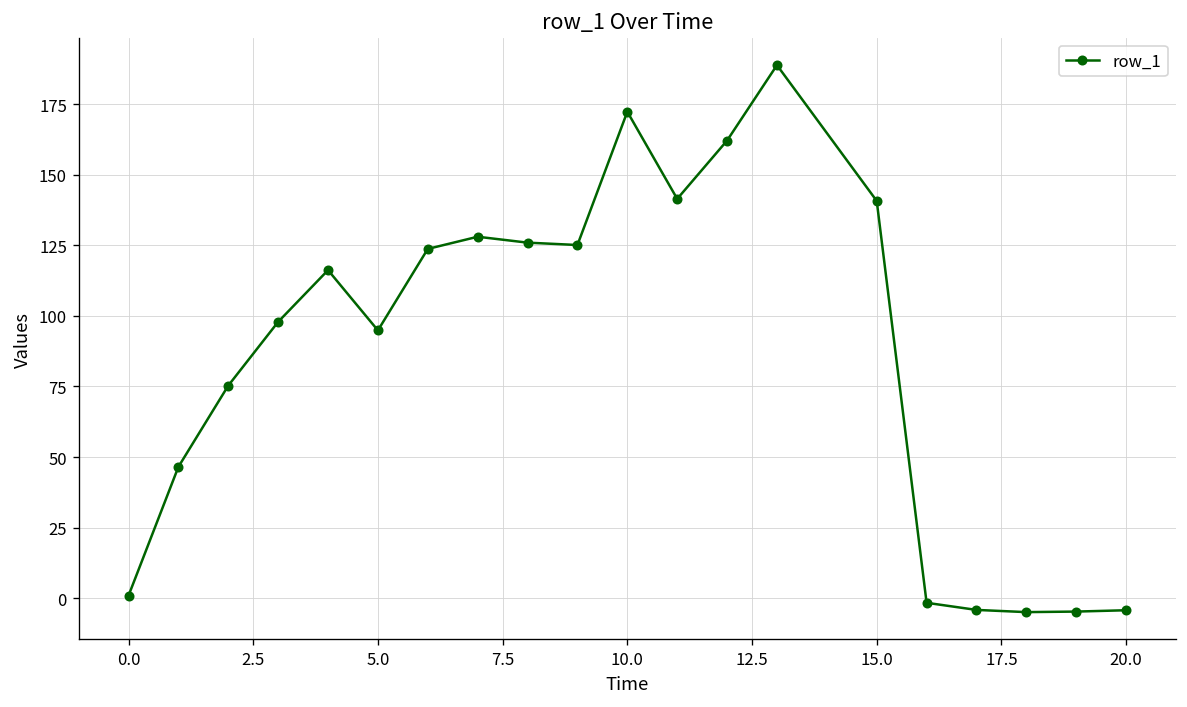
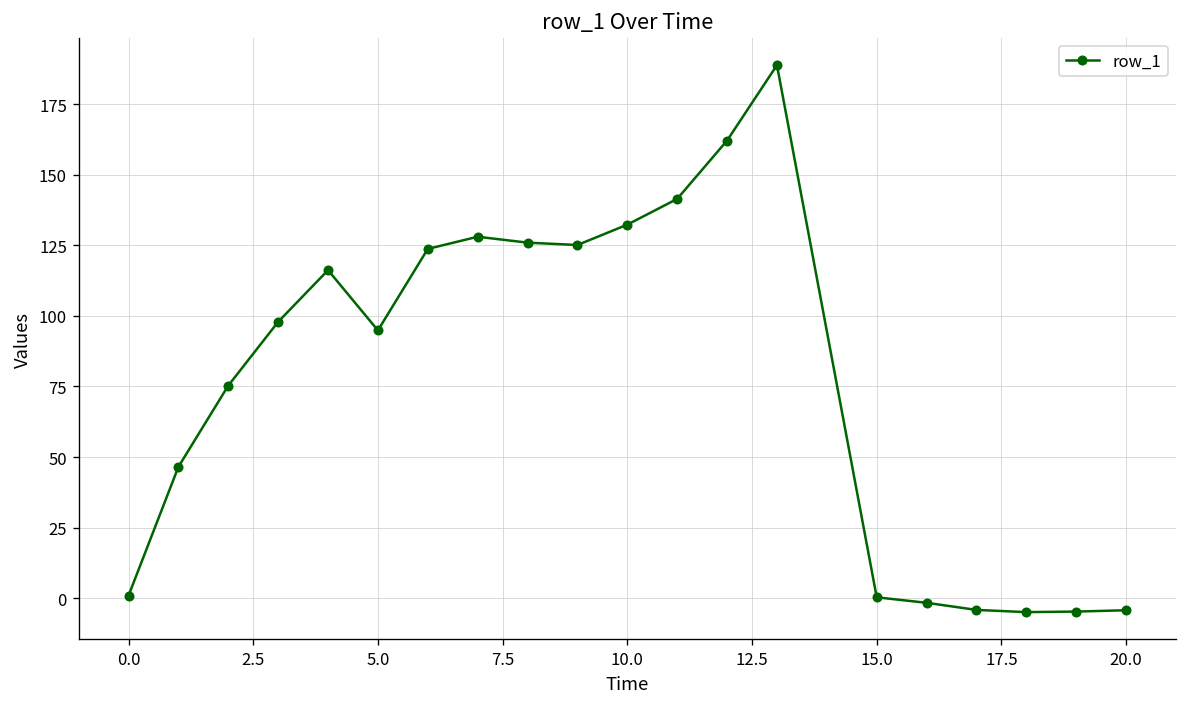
  {
    "0.0": 1,
    "5.0": 95,
-   "10.0": 172,
-   "15.0": 141,
+   "10.0": 132,
+   "15.0": 0,
    "20.0": -4
  }
